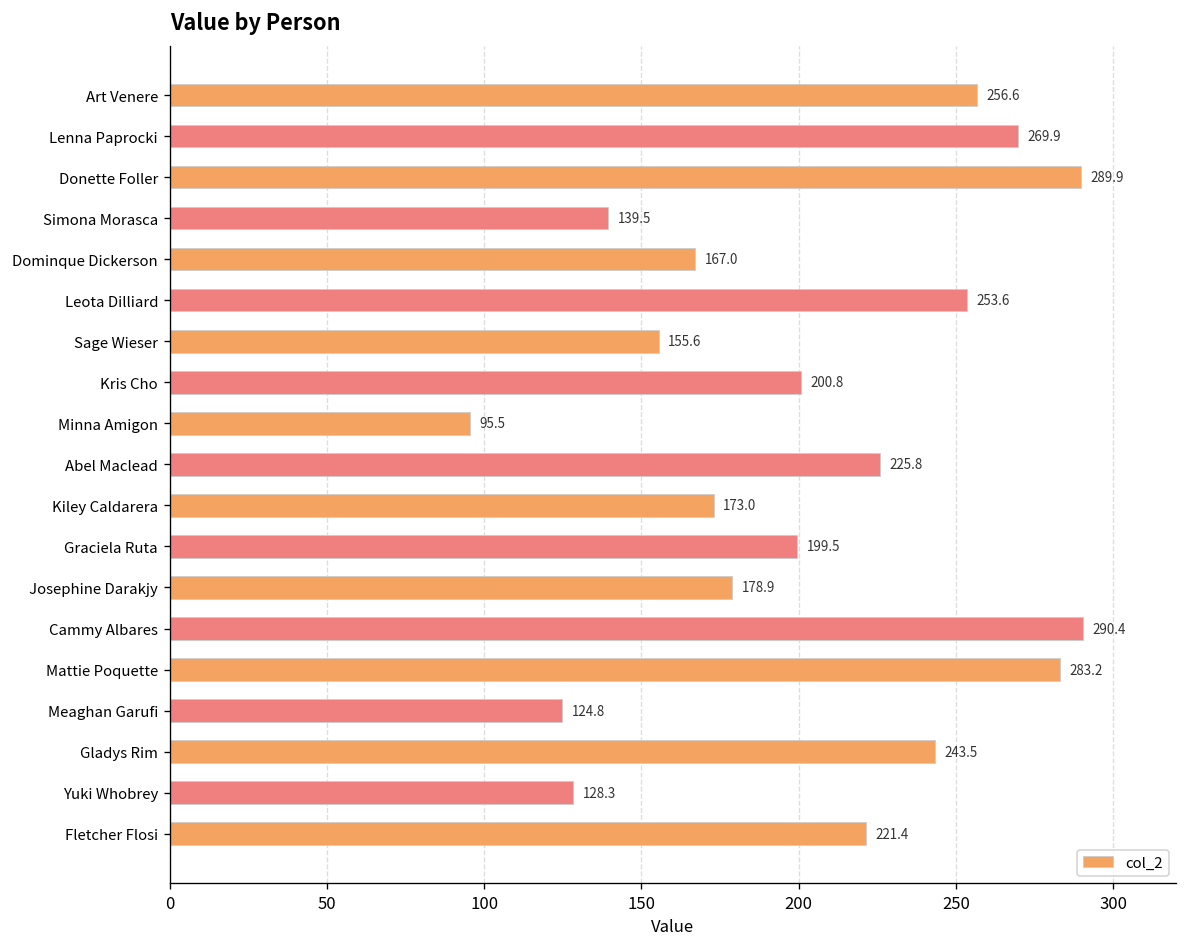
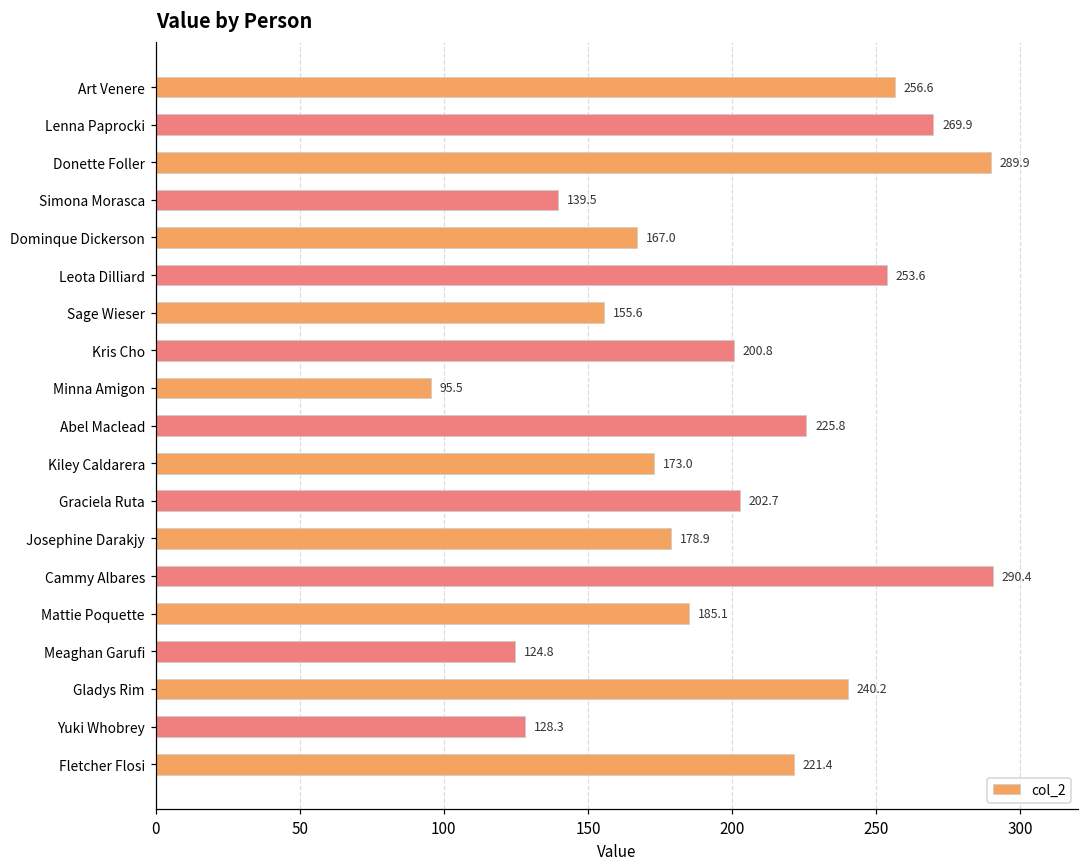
  {
    "Art Venere": 256.6,
    "Lenna Paprocki": 269.9,
    "Donette Foller": 289.9,
    "Simona Morasca": 139.5,
    "Dominque Dickerson": 167.0,
    "Leota Dilliard": 253.6,
    "Sage Wieser": 155.6,
    "Kris Cho": 200.8,
    "Minna Amigon": 95.5,
    "Abel Maclead": 225.8,
    "Kiley Caldarera": 173.0,
-   "Graciela Ruta": 199.5,
+   "Graciela Ruta": 202.7,
    "Josephine Darakjy": 178.9,
    "Cammy Albares": 290.4,
-   "Mattie Poquette": 283.2,
+   "Mattie Poquette": 185.1,
    "Meaghan Garufi": 124.8,
-   "Gladys Rim": 243.5,
+   "Gladys Rim": 240.2,
    "Yuki Whobrey": 128.3,
    "Fletcher Flosi": 221.4
  }
